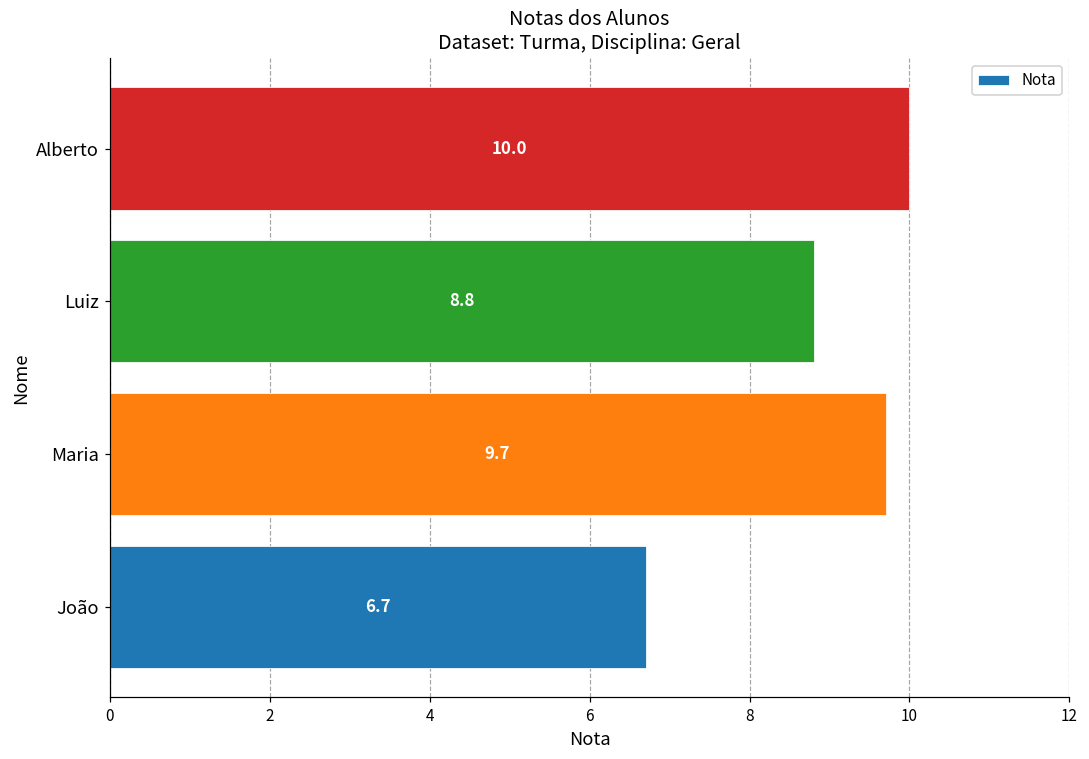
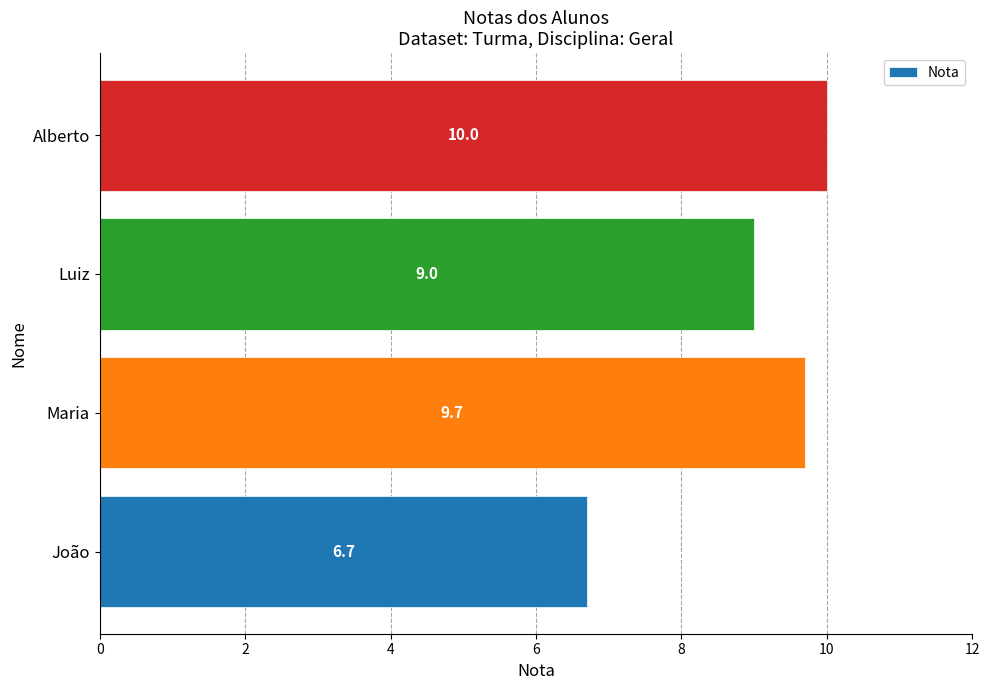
  {
    "Alberto": 10.0,
-   "Luiz": 8.8,
+   "Luiz": 9.0,
    "Maria": 9.7,
    "João": 6.7
  }
